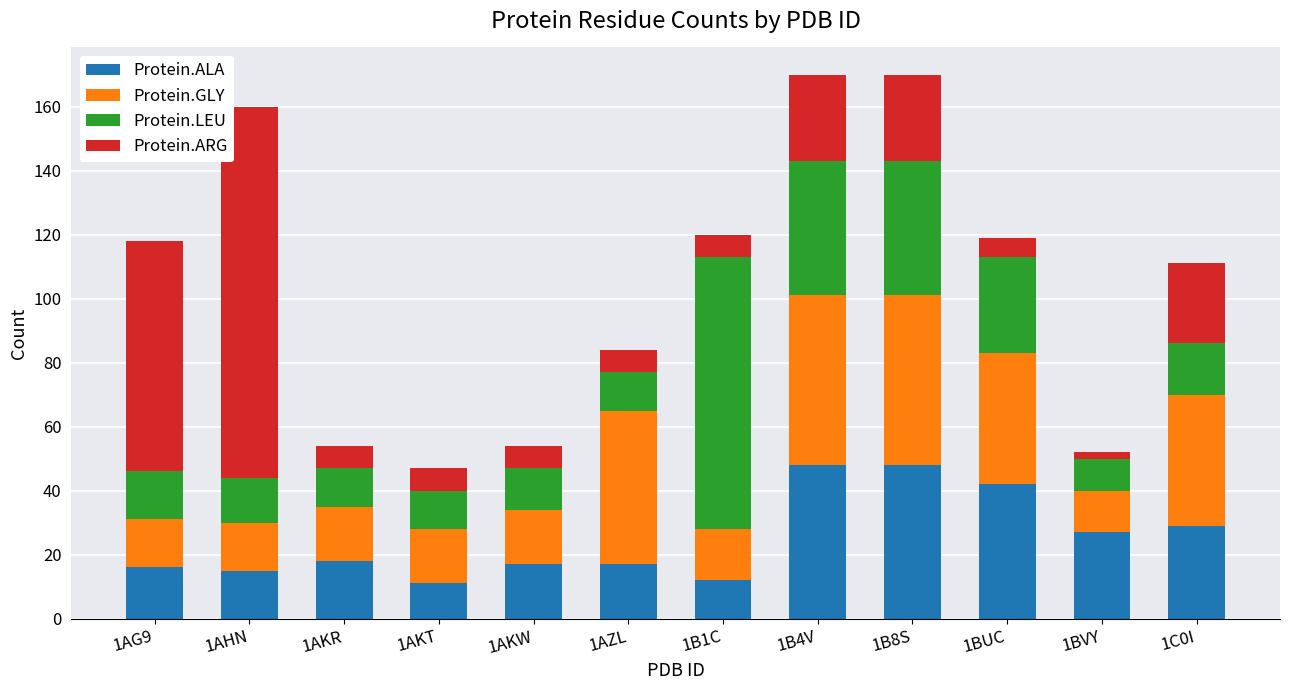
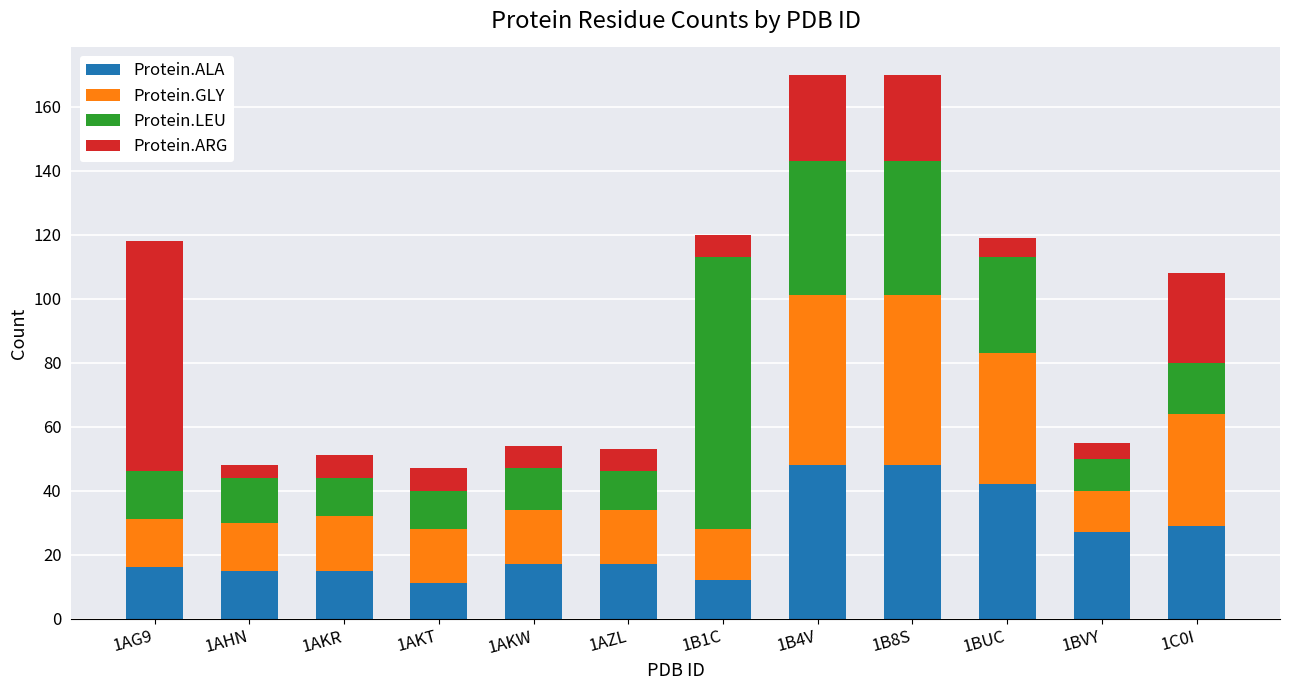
  {
    "Protein.ALA": {
      "1AG9": 16,
      "1AHN": 15,
-     "1AKR": 18,
+     "1AKR": 15,
      "1AKT": 11,
      "1AKW": 17,
      "1AZL": 17,
      "1B1C": 12,
      "1B4V": 48,
      "1B8S": 48,
      "1BUC": 42,
      "1BVY": 27,
      "1C0I": 29
    },
    "Protein.GLY": {
      "1AG9": 15,
      "1AHN": 15,
      "1AKR": 17,
      "1AKT": 17,
      "1AKW": 17,
-     "1AZL": 48,
+     "1AZL": 17,
      "1B1C": 16,
      "1B4V": 53,
      "1B8S": 53,
      "1BUC": 41,
      "1BVY": 13,
-     "1C0I": 41
+     "1C0I": 35
    },
    "Protein.LEU": {
      "1AG9": 15,
      "1AHN": 14,
      "1AKR": 12,
      "1AKT": 12,
      "1AKW": 13,
      "1AZL": 12,
      "1B1C": 85,
      "1B4V": 42,
      "1B8S": 42,
      "1BUC": 30,
      "1BVY": 10,
      "1C0I": 16
    },
    "Protein.ARG": {
      "1AG9": 72,
-     "1AHN": 116,
+     "1AHN": 4,
      "1AKR": 7,
      "1AKT": 7,
      "1AKW": 7,
      "1AZL": 7,
      "1B1C": 7,
      "1B4V": 27,
      "1B8S": 27,
      "1BUC": 6,
-     "1BVY": 2,
-     "1C0I": 25
+     "1BVY": 5,
+     "1C0I": 28
    }
  }
